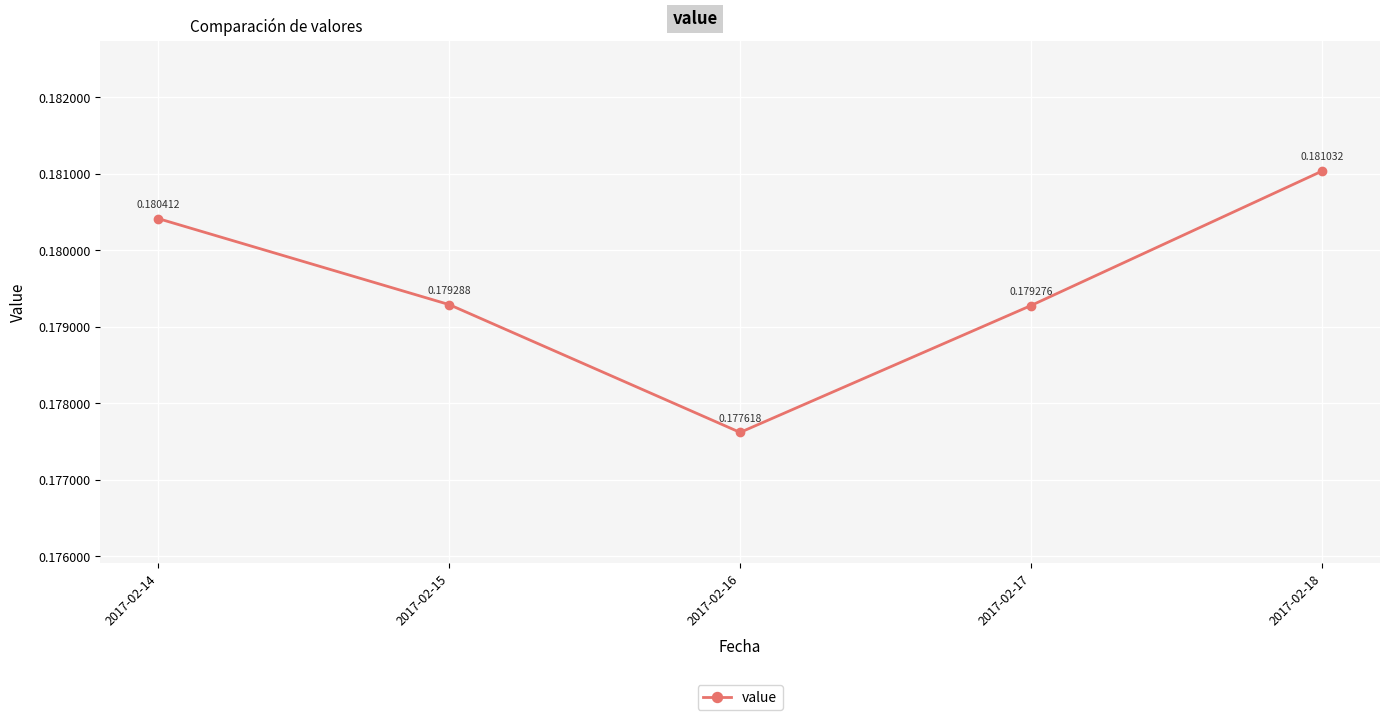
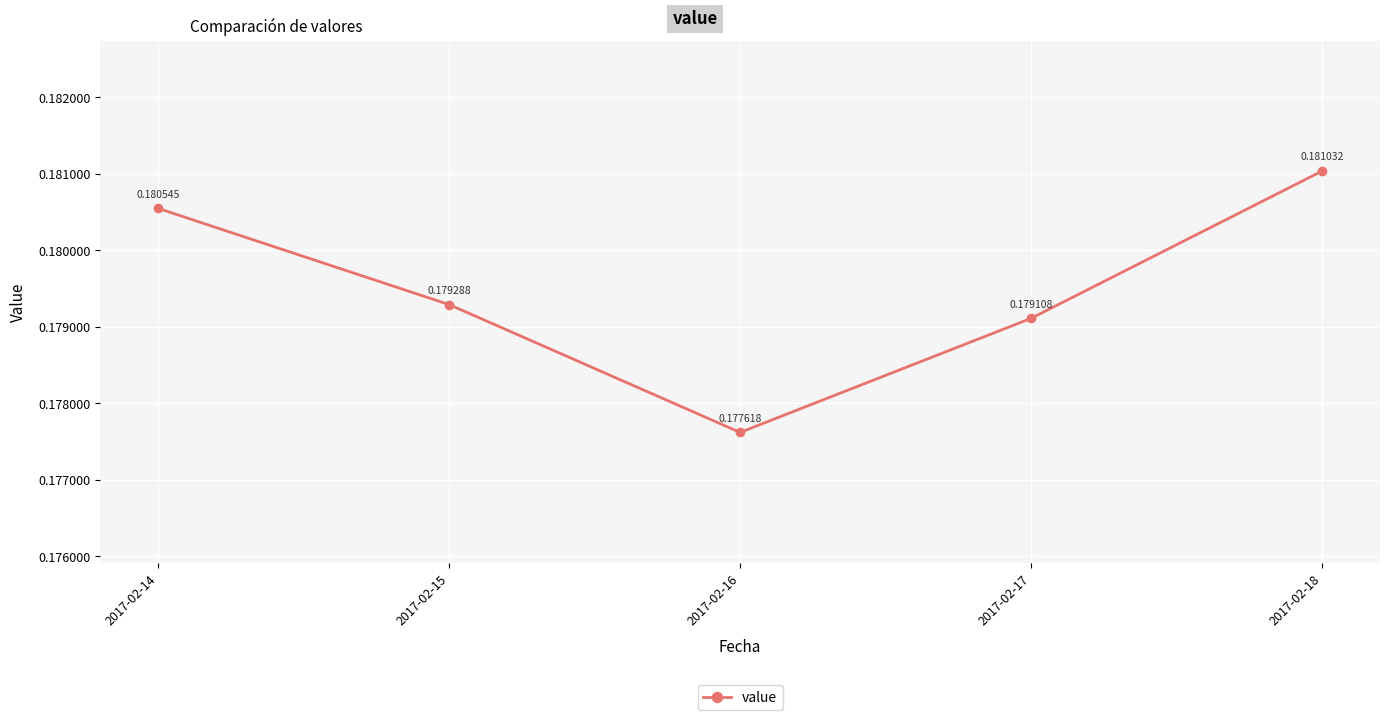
  {
-   "2017-02-14": 0.180412,
+   "2017-02-14": 0.180545,
    "2017-02-15": 0.179288,
    "2017-02-16": 0.177618,
-   "2017-02-17": 0.179276,
+   "2017-02-17": 0.179108,
    "2017-02-18": 0.181032
  }
